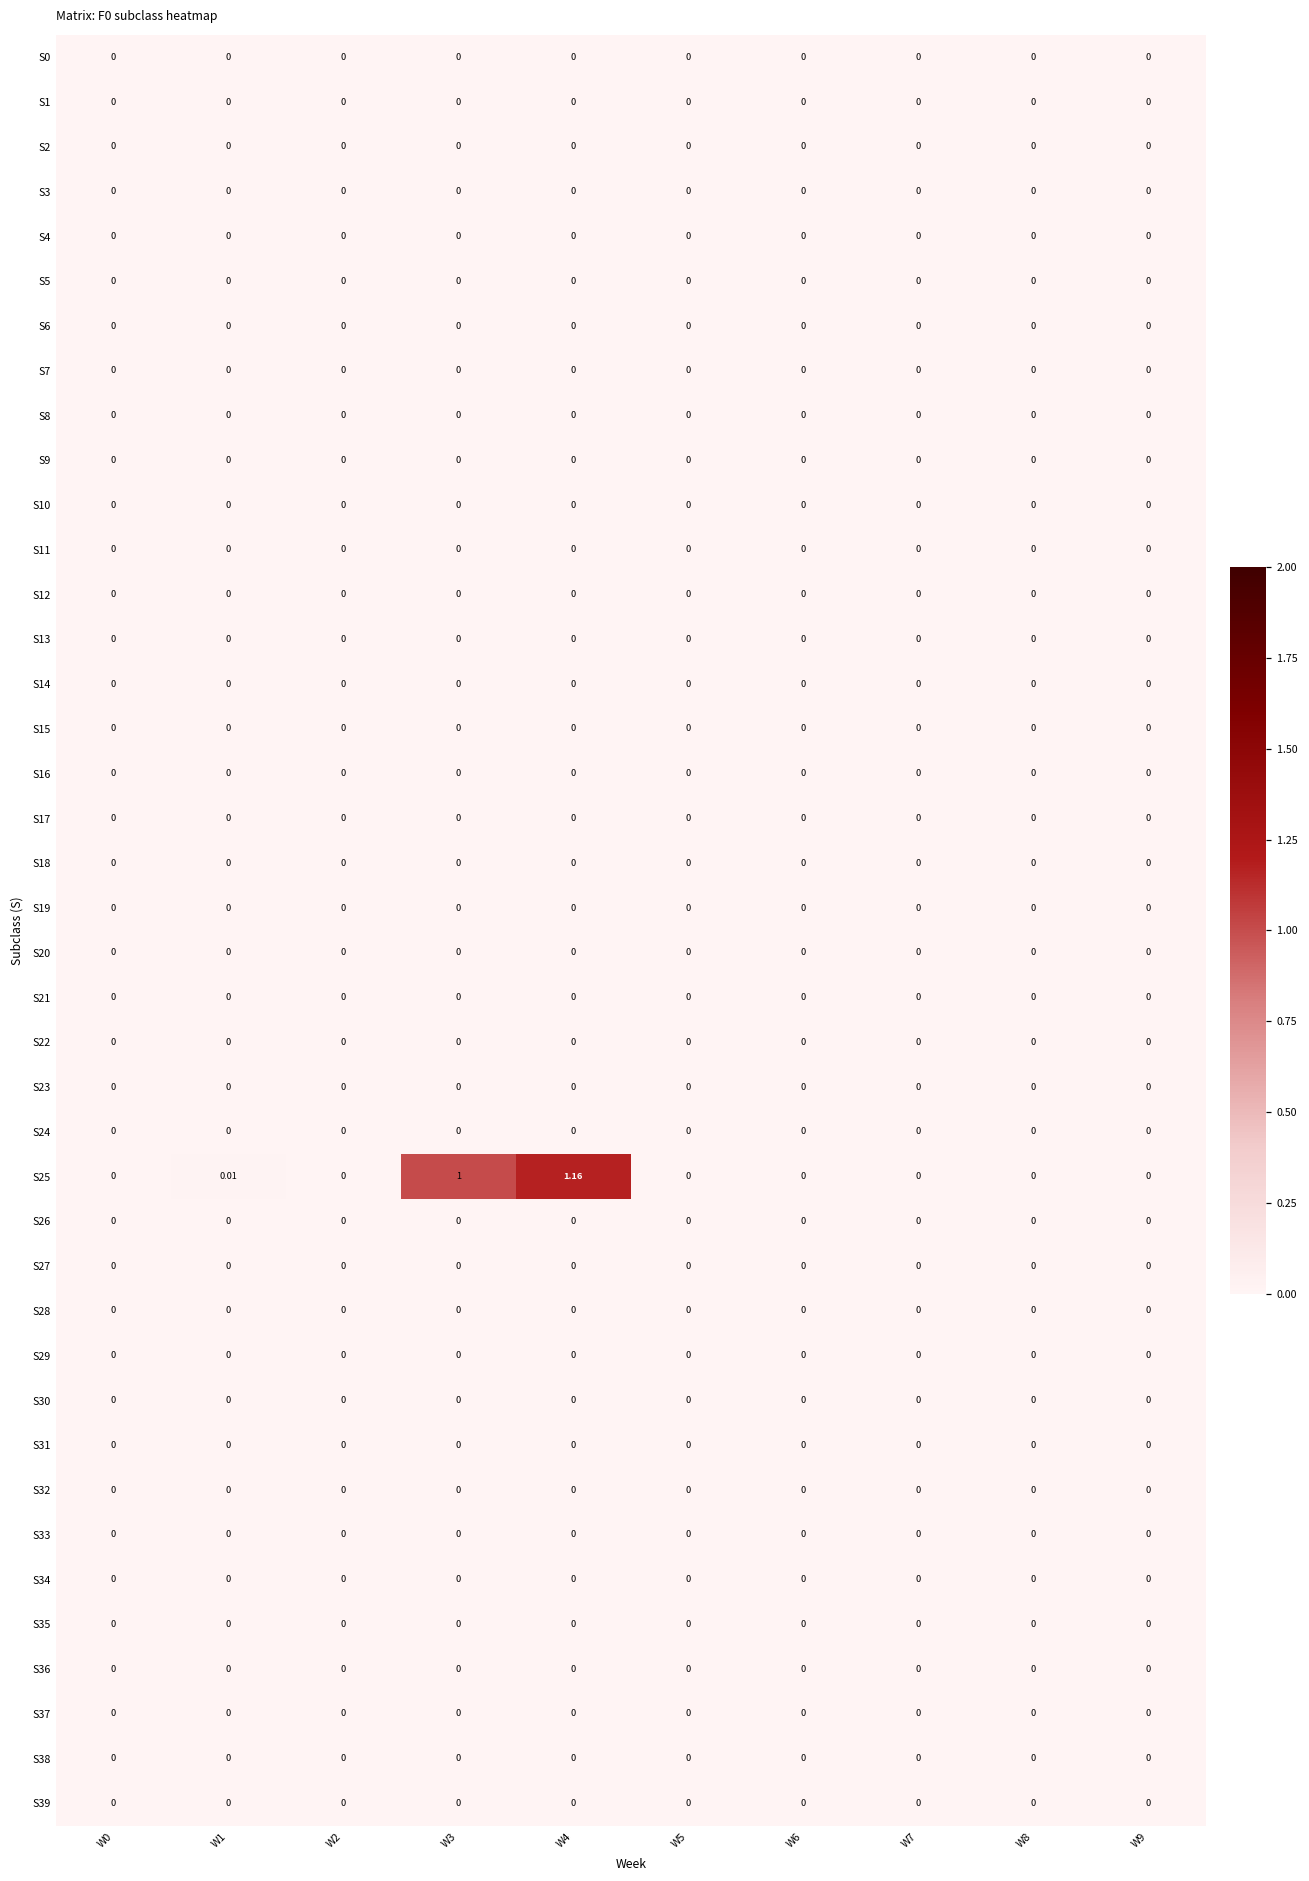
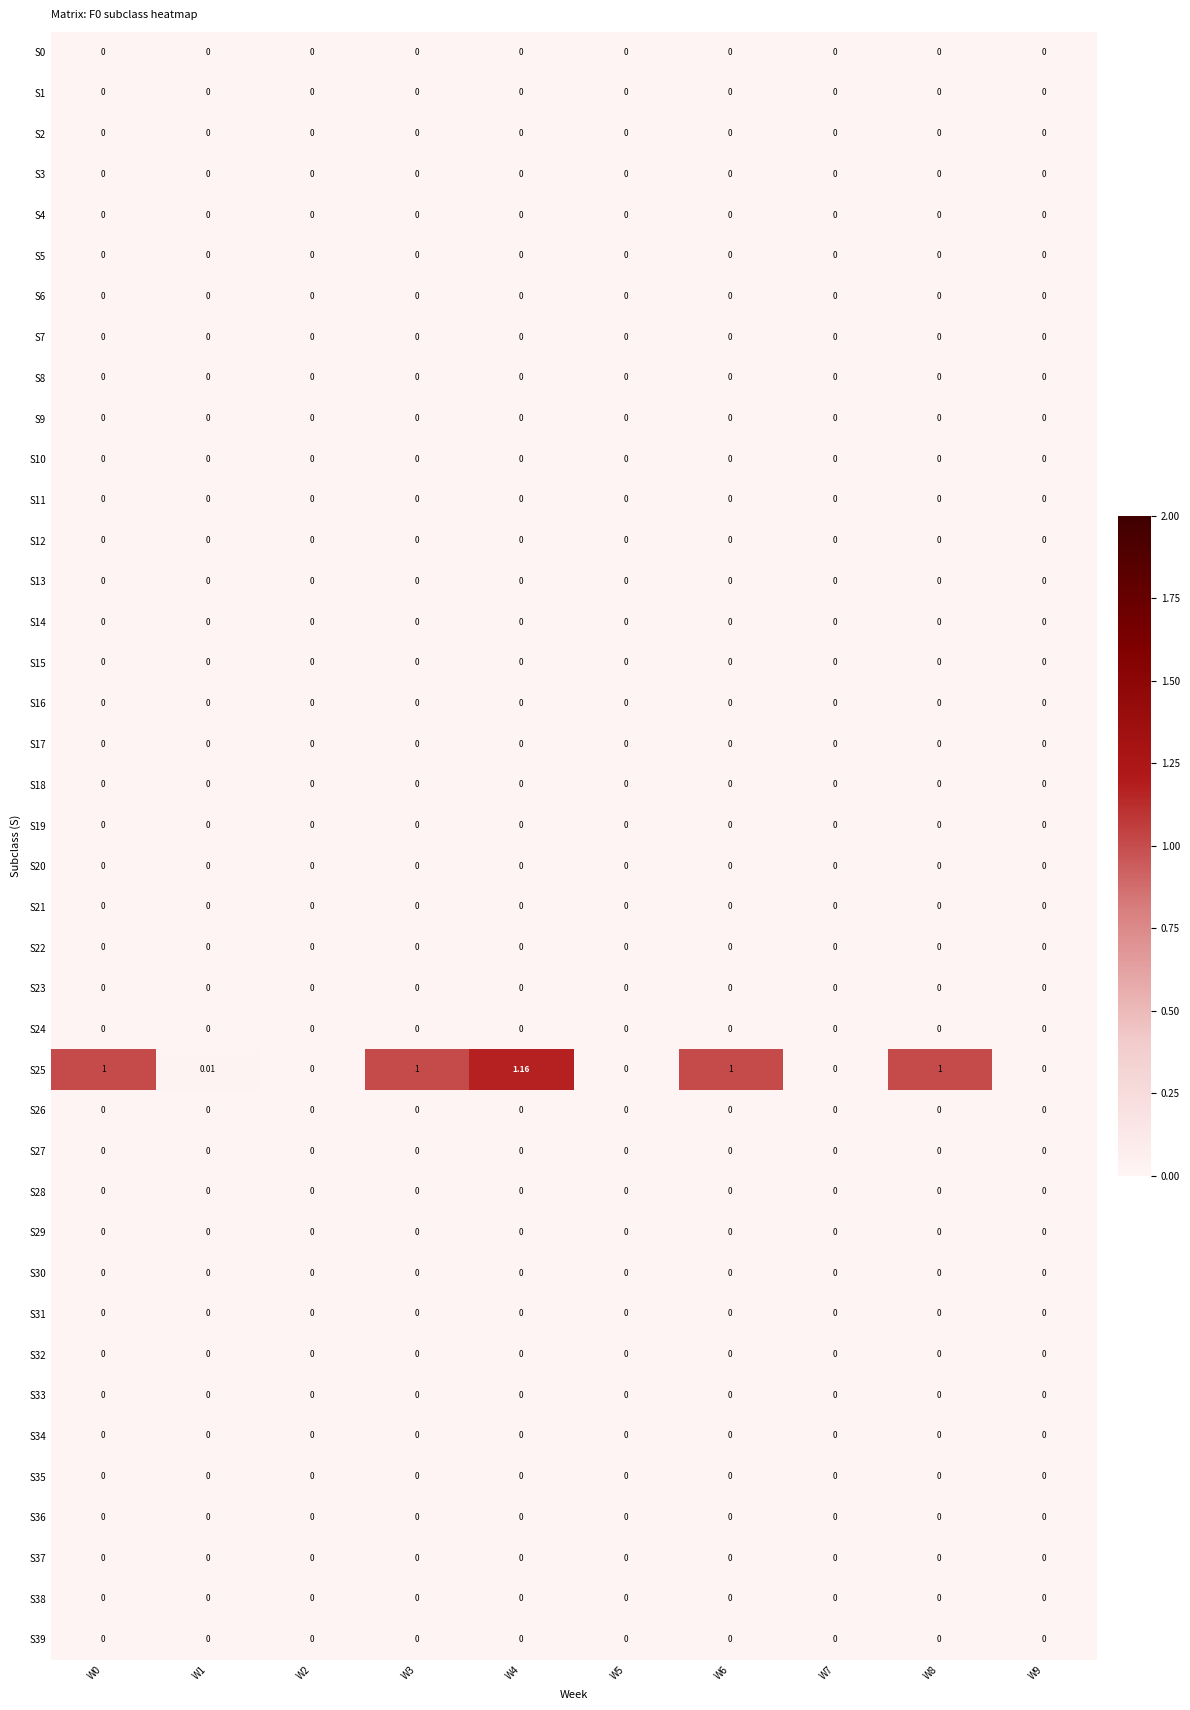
  {
    "S25": {
-     "W0": 0,
+     "W0": 1,
      "W1": 0.01,
      "W2": 0,
      "W3": 1,
      "W4": 1.16,
      "W5": 0,
-     "W6": 0,
+     "W6": 1,
      "W7": 0,
-     "W8": 0,
+     "W8": 1,
      "W9": 0
    }
  }
